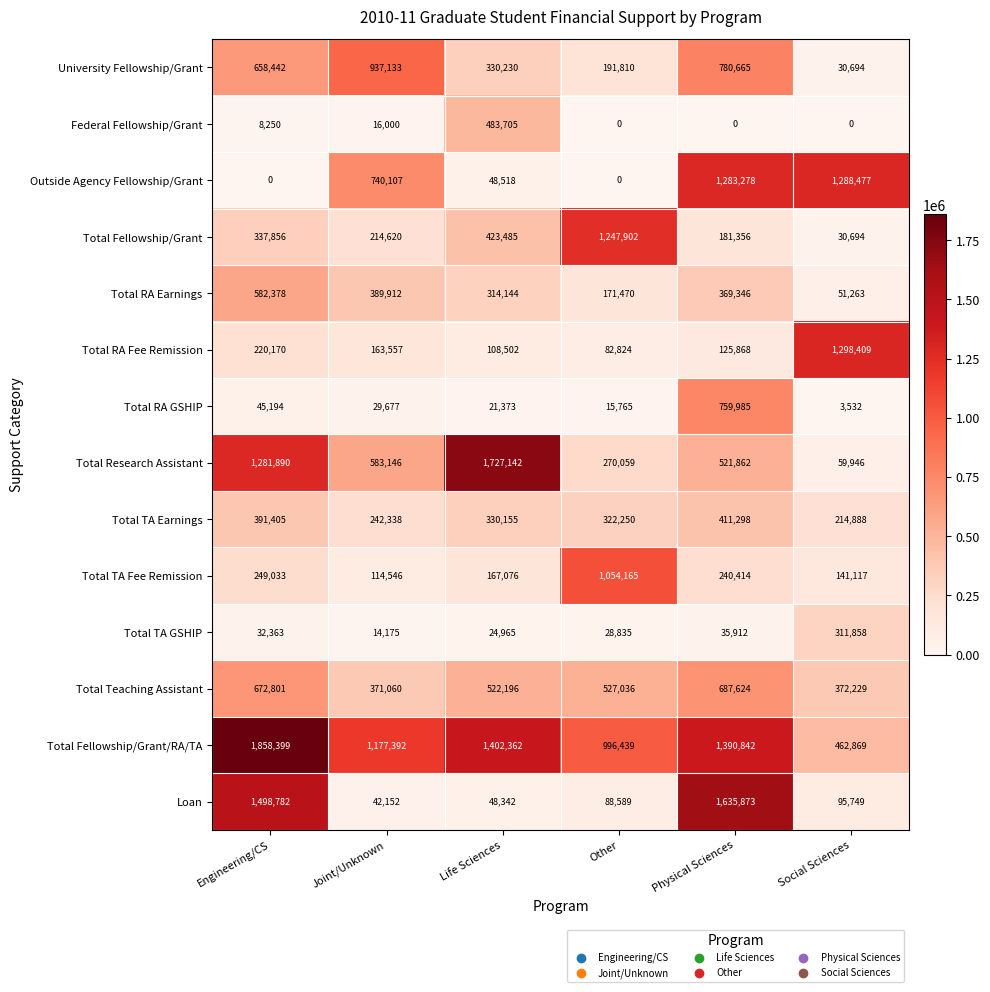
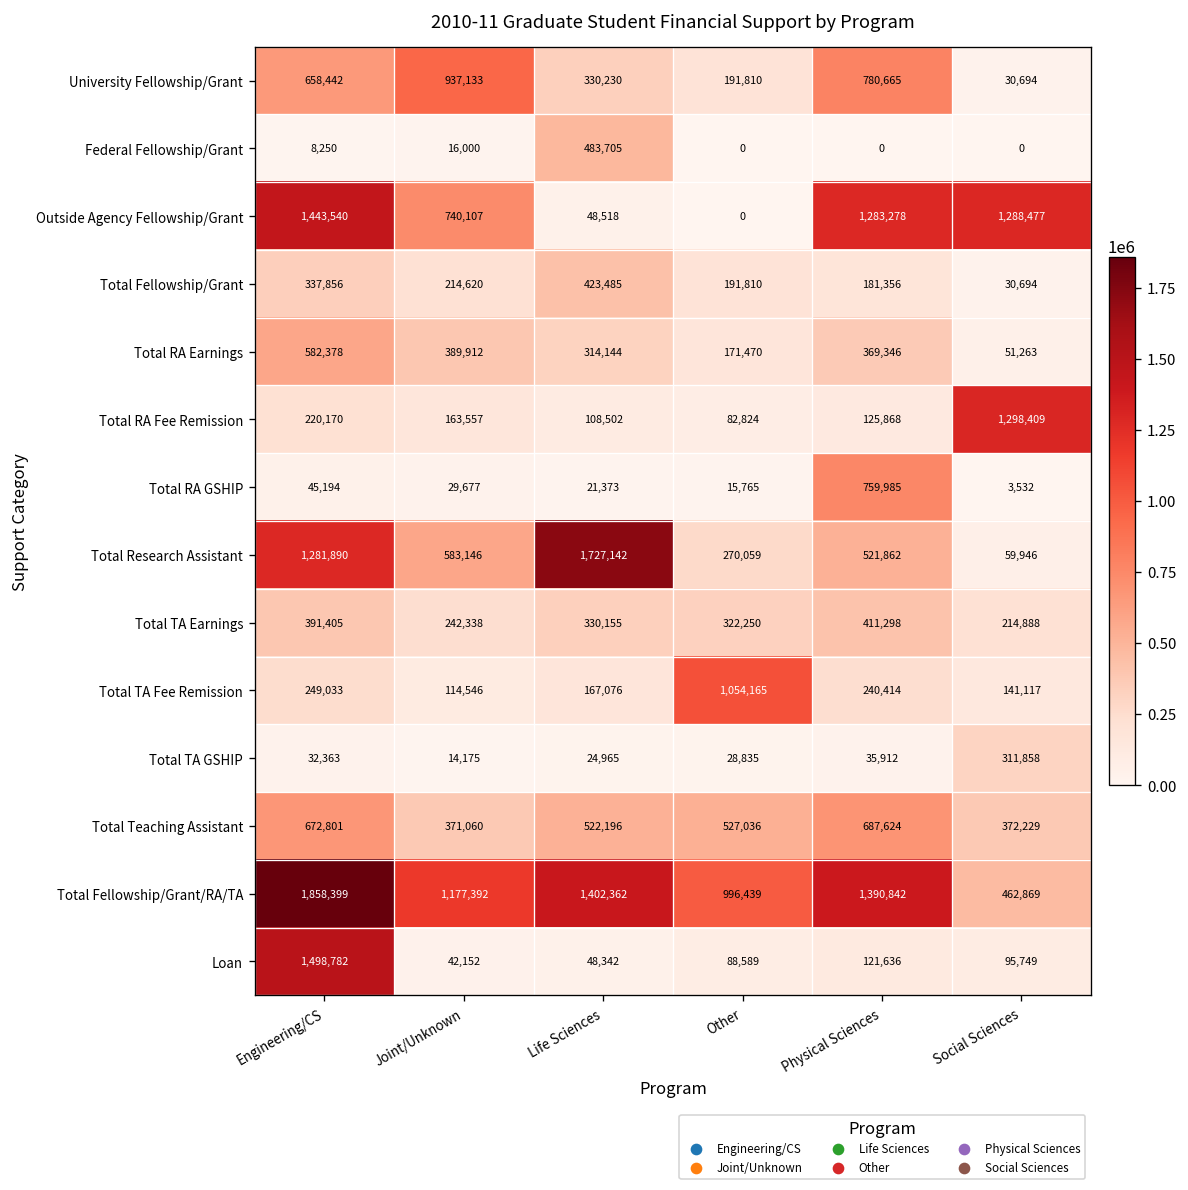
  {
    "University Fellowship/Grant": {
      "Engineering/CS": "658,442",
      "Joint/Unknown": "937,133",
      "Life Sciences": "330,230",
      "Other": "191,810",
      "Physical Sciences": "780,665",
      "Social Sciences": "30,694"
    },
    "Federal Fellowship/Grant": {
      "Engineering/CS": "8,250",
      "Joint/Unknown": "16,000",
      "Life Sciences": "483,705",
      "Other": "0",
      "Physical Sciences": "0",
      "Social Sciences": "0"
    },
    "Outside Agency Fellowship/Grant": {
-     "Engineering/CS": "0",
+     "Engineering/CS": "1,443,540",
      "Joint/Unknown": "740,107",
      "Life Sciences": "48,518",
      "Other": "0",
      "Physical Sciences": "1,283,278",
      "Social Sciences": "1,288,477"
    },
    "Total Fellowship/Grant": {
      "Engineering/CS": "337,856",
      "Joint/Unknown": "214,620",
      "Life Sciences": "423,485",
-     "Other": "1,247,902",
+     "Other": "191,810",
      "Physical Sciences": "181,356",
      "Social Sciences": "30,694"
    },
    "Total RA Earnings": {
      "Engineering/CS": "582,378",
      "Joint/Unknown": "389,912",
      "Life Sciences": "314,144",
      "Other": "171,470",
      "Physical Sciences": "369,346",
      "Social Sciences": "51,263"
    },
    "Total RA Fee Remission": {
      "Engineering/CS": "220,170",
      "Joint/Unknown": "163,557",
      "Life Sciences": "108,502",
      "Other": "82,824",
      "Physical Sciences": "125,868",
      "Social Sciences": "1,298,409"
    },
    "Total RA GSHIP": {
      "Engineering/CS": "45,194",
      "Joint/Unknown": "29,677",
      "Life Sciences": "21,373",
      "Other": "15,765",
      "Physical Sciences": "759,985",
      "Social Sciences": "3,532"
    },
    "Total Research Assistant": {
      "Engineering/CS": "1,281,890",
      "Joint/Unknown": "583,146",
      "Life Sciences": "1,727,142",
      "Other": "270,059",
      "Physical Sciences": "521,862",
      "Social Sciences": "59,946"
    },
    "Total TA Earnings": {
      "Engineering/CS": "391,405",
      "Joint/Unknown": "242,338",
      "Life Sciences": "330,155",
      "Other": "322,250",
      "Physical Sciences": "411,298",
      "Social Sciences": "214,888"
    },
    "Total TA Fee Remission": {
      "Engineering/CS": "249,033",
      "Joint/Unknown": "114,546",
      "Life Sciences": "167,076",
      "Other": "1,054,165",
      "Physical Sciences": "240,414",
      "Social Sciences": "141,117"
    },
    "Total TA GSHIP": {
      "Engineering/CS": "32,363",
      "Joint/Unknown": "14,175",
      "Life Sciences": "24,965",
      "Other": "28,835",
      "Physical Sciences": "35,912",
      "Social Sciences": "311,858"
    },
    "Total Teaching Assistant": {
      "Engineering/CS": "672,801",
      "Joint/Unknown": "371,060",
      "Life Sciences": "522,196",
      "Other": "527,036",
      "Physical Sciences": "687,624",
      "Social Sciences": "372,229"
    },
    "Total Fellowship/Grant/RA/TA": {
      "Engineering/CS": "1,858,399",
      "Joint/Unknown": "1,177,392",
      "Life Sciences": "1,402,362",
      "Other": "996,439",
      "Physical Sciences": "1,390,842",
      "Social Sciences": "462,869"
    },
    "Loan": {
      "Engineering/CS": "1,498,782",
      "Joint/Unknown": "42,152",
      "Life Sciences": "48,342",
      "Other": "88,589",
-     "Physical Sciences": "1,635,873",
+     "Physical Sciences": "121,636",
      "Social Sciences": "95,749"
    }
  }
